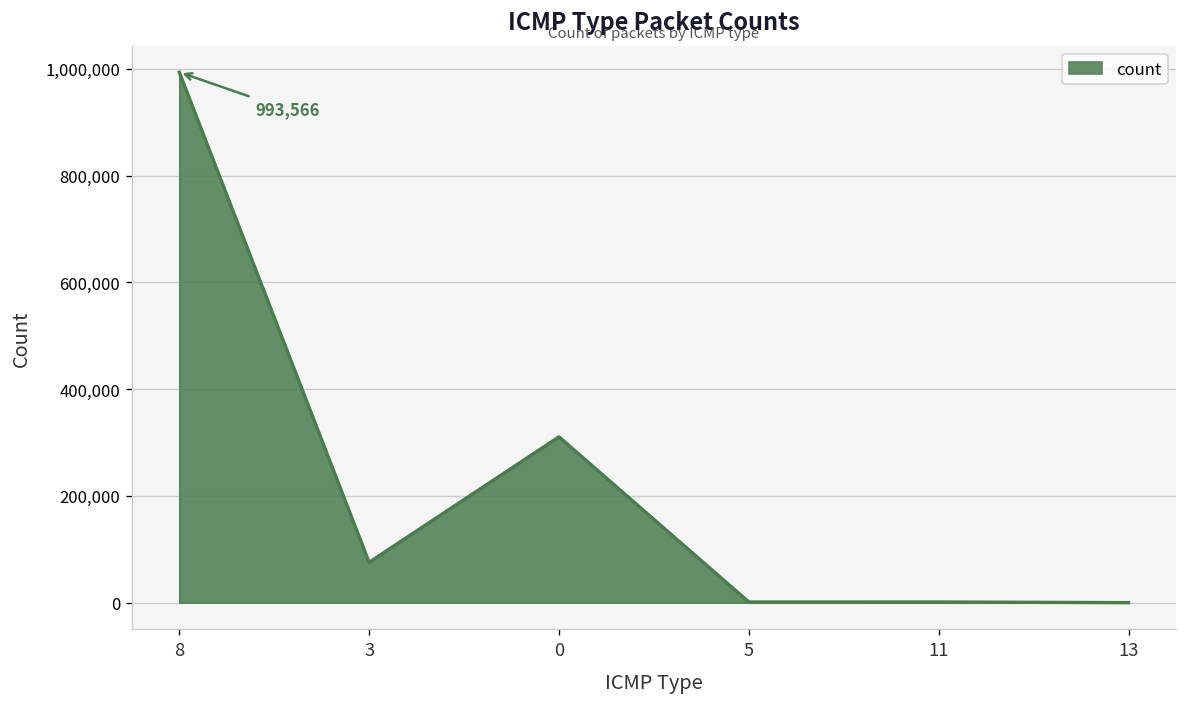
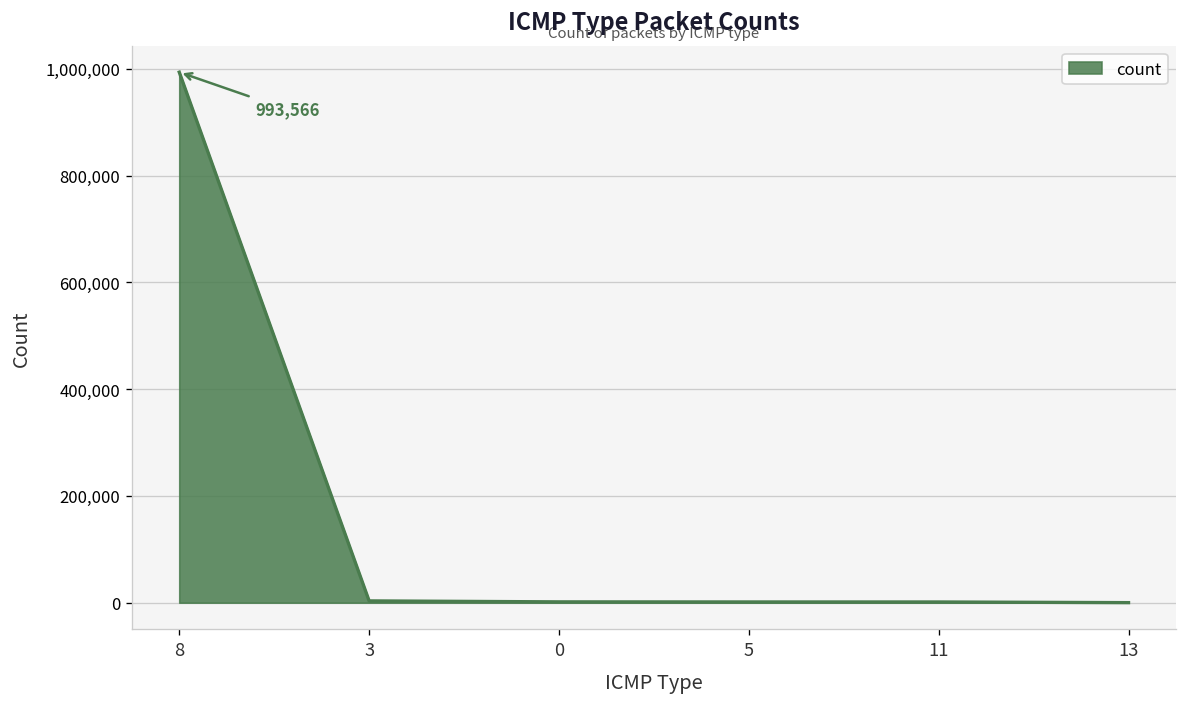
  {
-   "3": "80,000",
-   "0": "310,000",
+   "3": "0",
+   "0": "0",
    "5": "0",
    "11": "0",
    "13": "0"
  }
